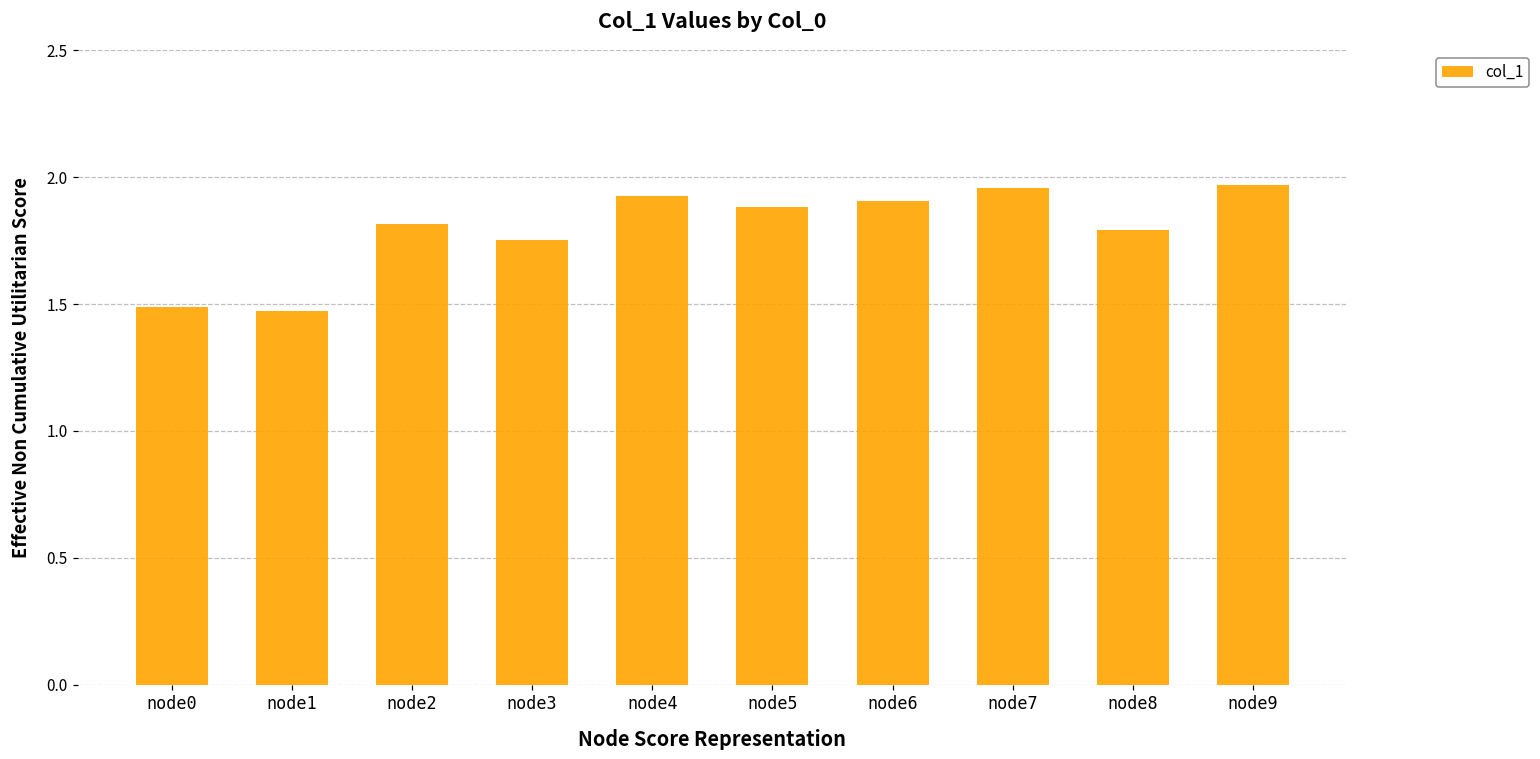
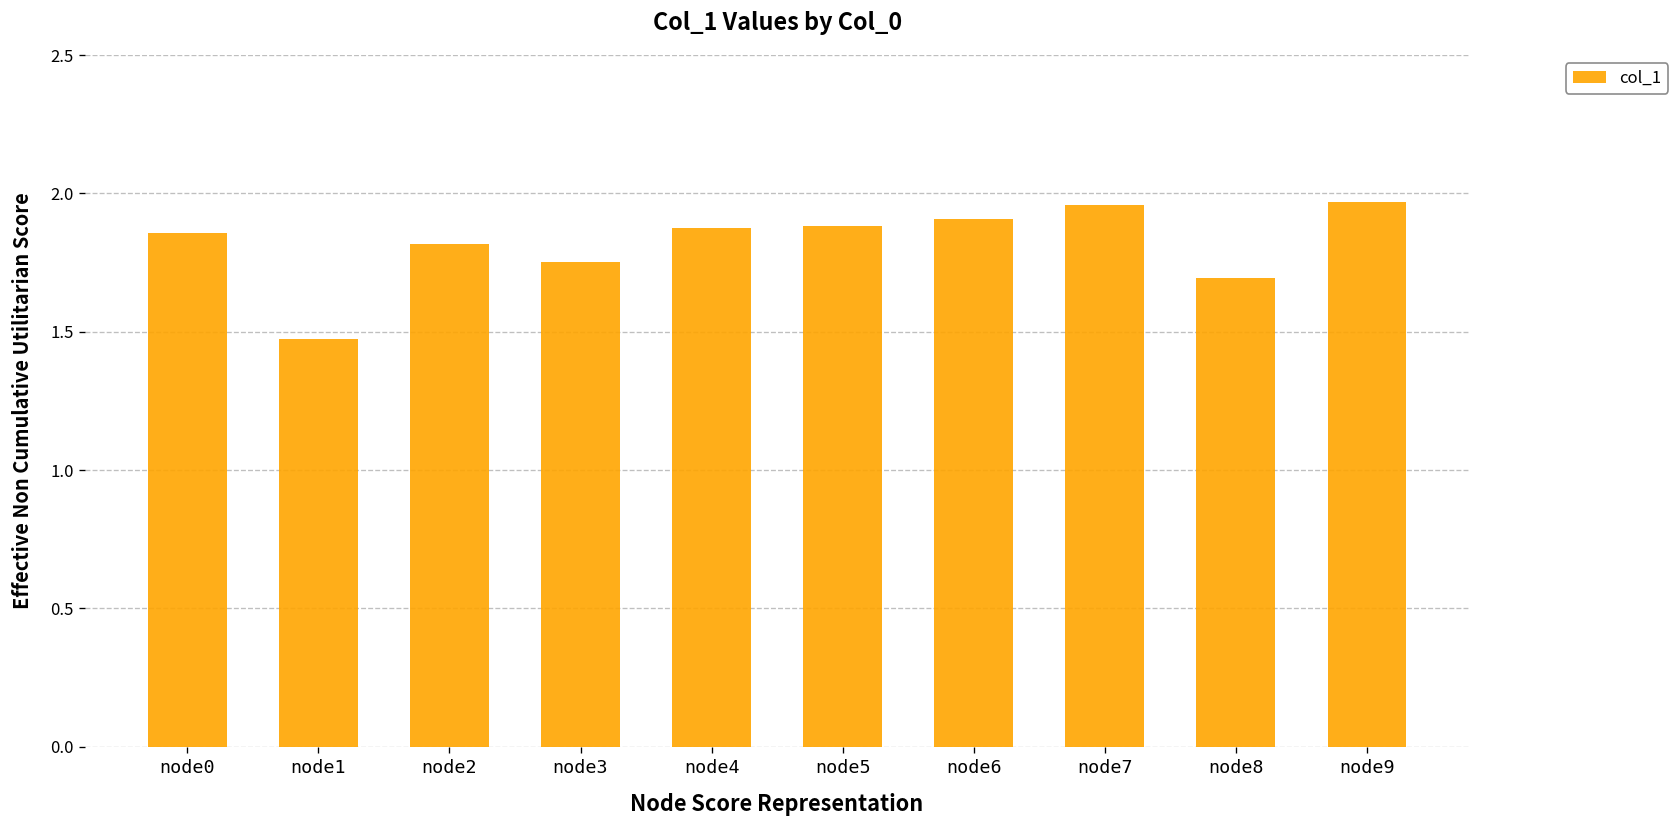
  {
-   "node0": 1.49,
+   "node0": 1.86,
    "node1": 1.47,
    "node2": 1.82,
    "node3": 1.75,
-   "node4": 1.93,
+   "node4": 1.87,
    "node5": 1.88,
    "node6": 1.91,
    "node7": 1.96,
-   "node8": 1.79,
+   "node8": 1.69,
    "node9": 1.97
  }
